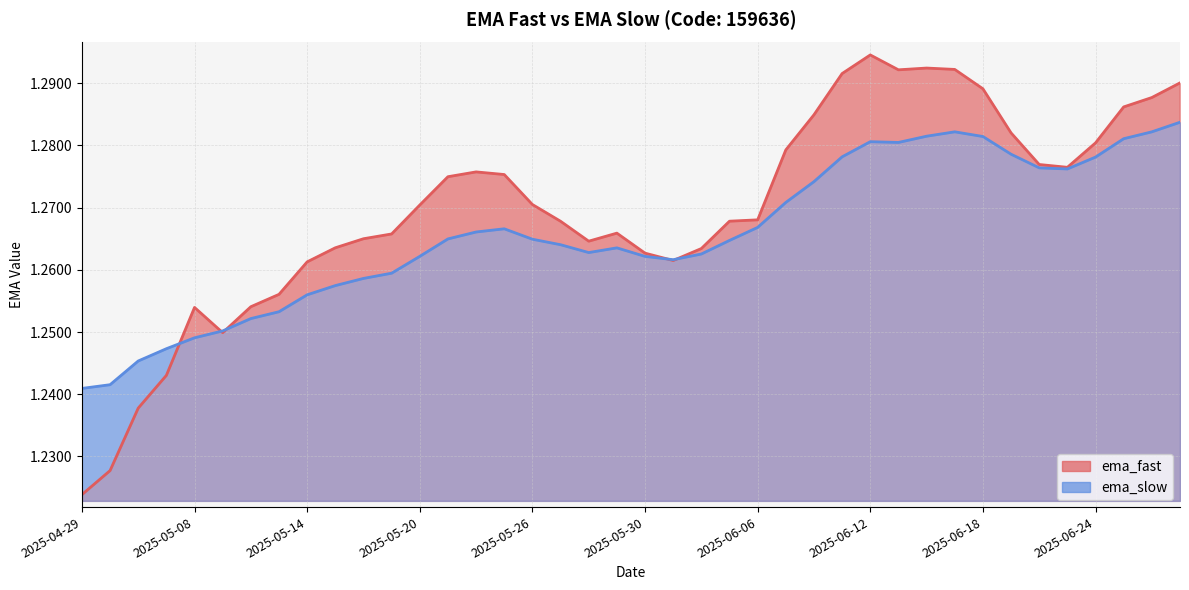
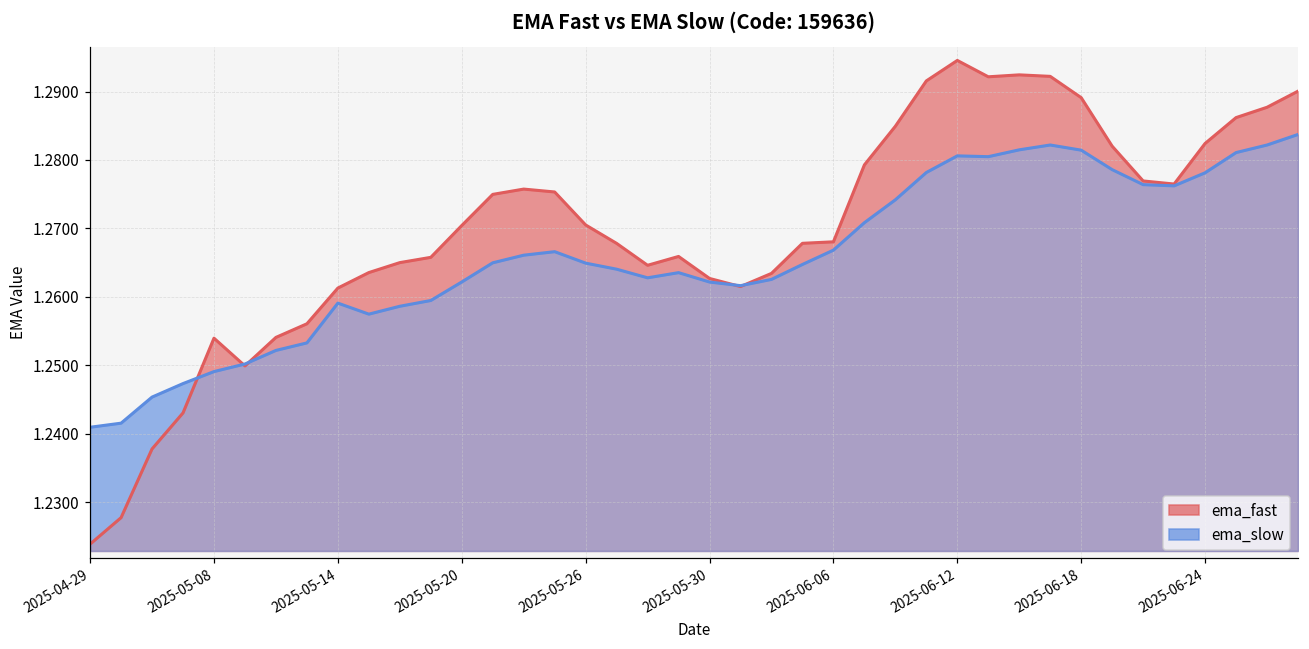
  {
    "ema_fast": {
      "2025-04-29": 1.224,
      "2025-05-08": 1.254,
      "2025-05-14": 1.261,
      "2025-05-20": 1.270,
      "2025-05-26": 1.271,
      "2025-05-30": 1.263,
      "2025-06-06": 1.268,
      "2025-06-12": 1.295,
      "2025-06-18": 1.289,
-     "2025-06-24": 1.280
+     "2025-06-24": 1.282
    },
    "ema_slow": {
      "2025-04-29": 1.241,
      "2025-05-08": 1.249,
-     "2025-05-14": 1.256,
+     "2025-05-14": 1.259,
      "2025-05-20": 1.262,
      "2025-05-26": 1.265,
      "2025-05-30": 1.262,
      "2025-06-06": 1.267,
      "2025-06-12": 1.281,
      "2025-06-18": 1.281,
      "2025-06-24": 1.278
    }
  }
